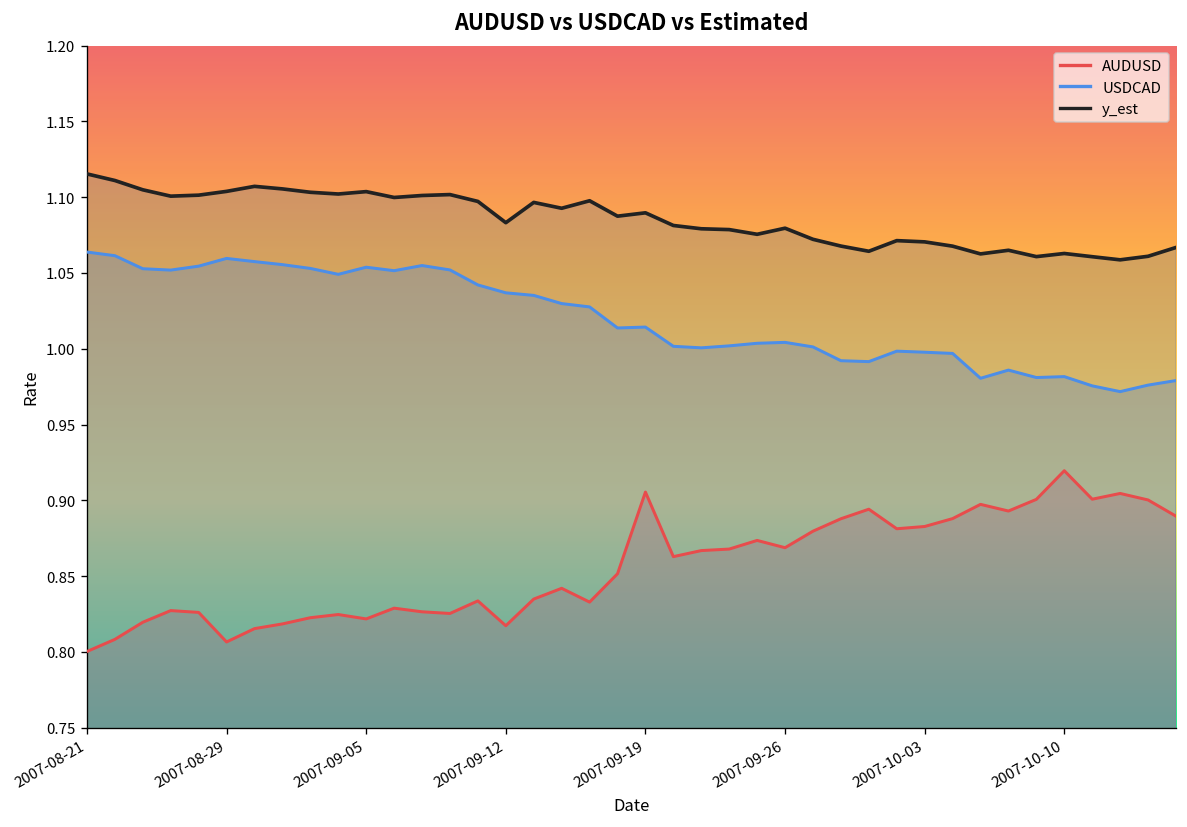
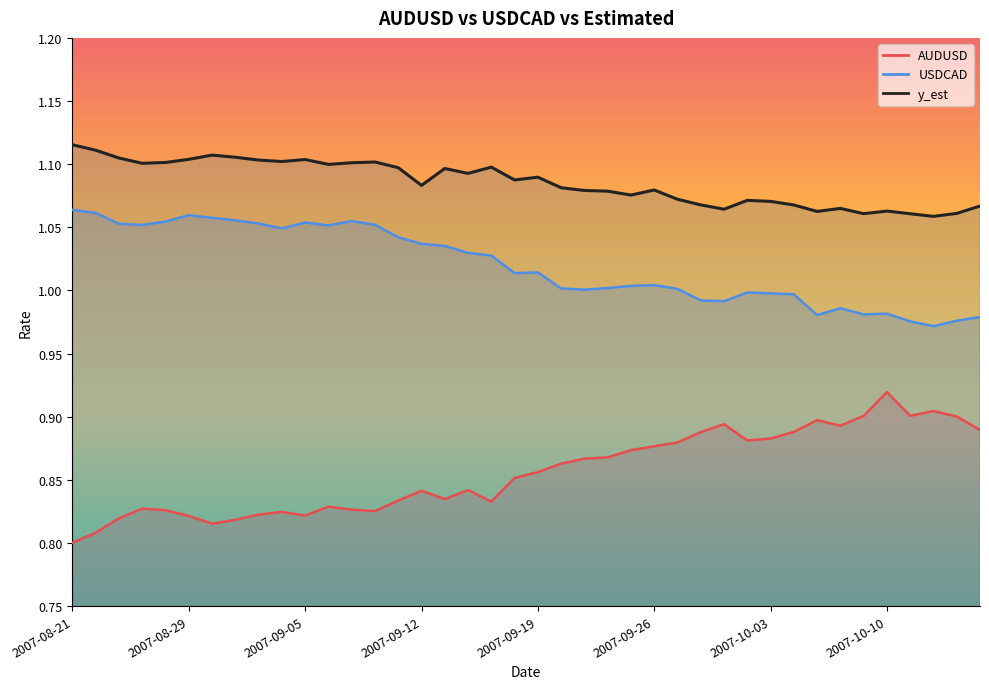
  {
    "AUDUSD": {
      "2007-08-21": 0.800,
-     "2007-08-29": 0.807,
+     "2007-08-29": 0.821,
      "2007-09-05": 0.822,
-     "2007-09-12": 0.817,
-     "2007-09-19": 0.905,
-     "2007-09-26": 0.869,
+     "2007-09-12": 0.841,
+     "2007-09-19": 0.856,
+     "2007-09-26": 0.877,
      "2007-10-03": 0.883,
      "2007-10-10": 0.920
    }
  }
